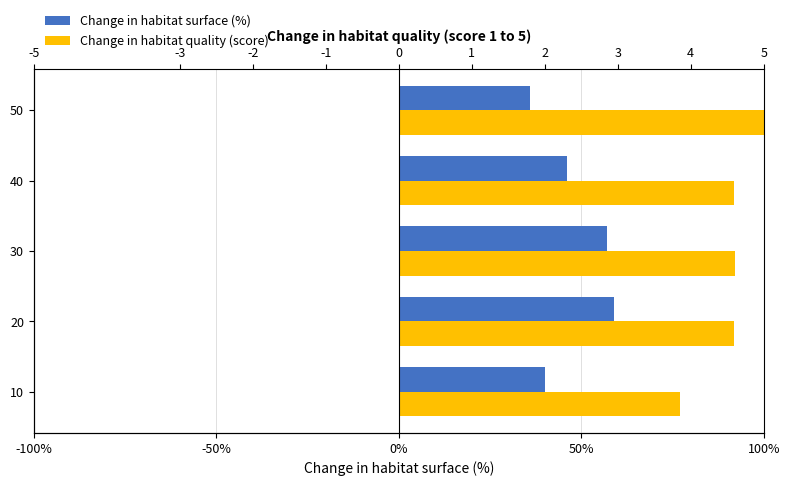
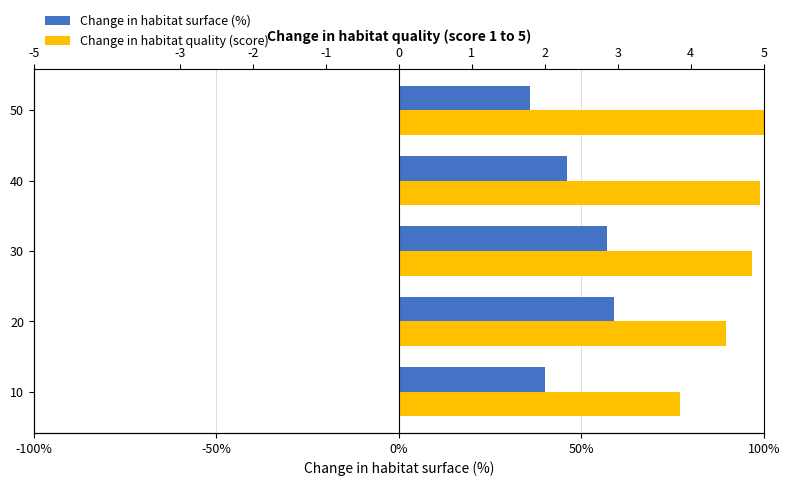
  {
    "Change in habitat surface (%)": {
      "50": "36%",
      "40": "46%",
      "30": "57%",
      "20": "59%",
      "10": "40%"
    },
    "Change in habitat quality (score)": {
      "50": "100%",
-     "40": "92%",
-     "30": "92%",
-     "20": "92%",
+     "40": "99%",
+     "30": "97%",
+     "20": "90%",
      "10": "77%"
    }
  }
